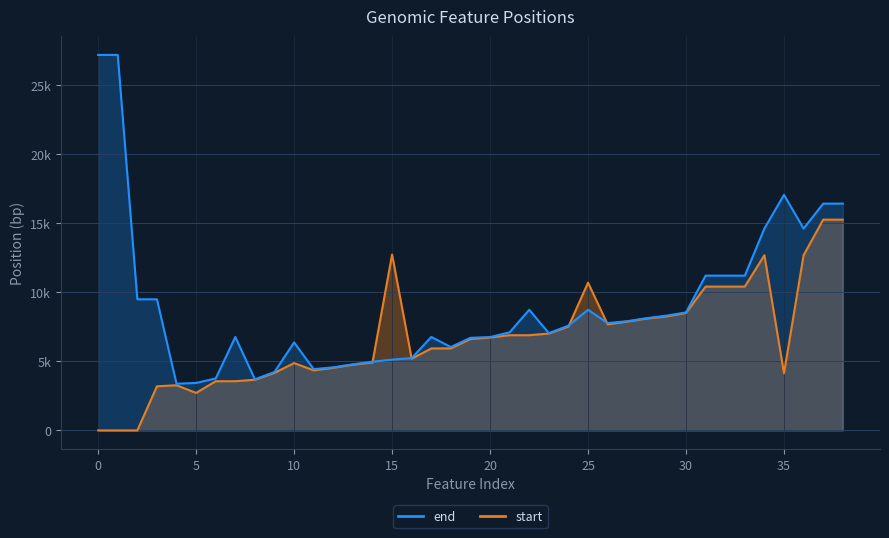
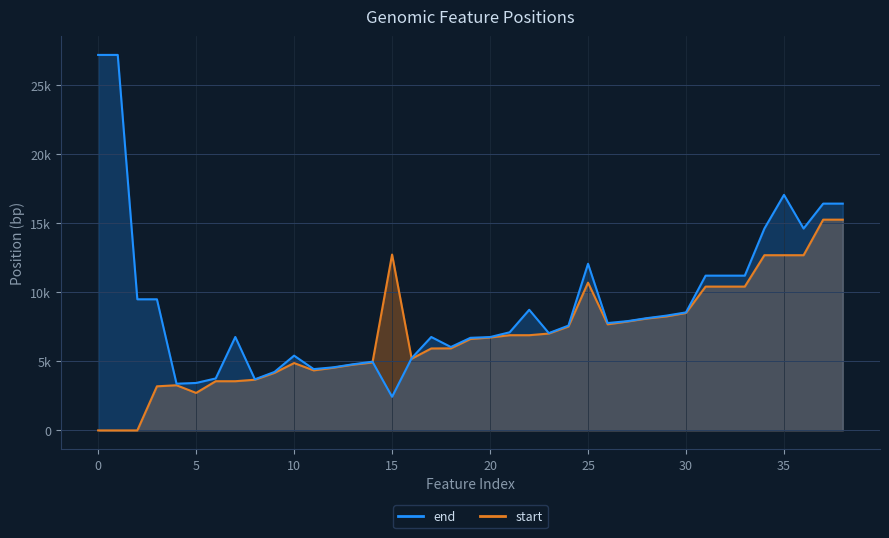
  {
    "start": {
      "0": 0,
      "5": 2700,
      "10": 4900,
      "15": 12700,
      "25": 10700,
-     "35": 4100
+     "35": 12700
    },
    "end": {
      "0": 27200,
      "5": 3400,
-     "10": 6400,
-     "15": 5100,
-     "25": 8700,
+     "10": 5400,
+     "15": 2400,
+     "25": 12100,
      "35": 17000
    }
  }
